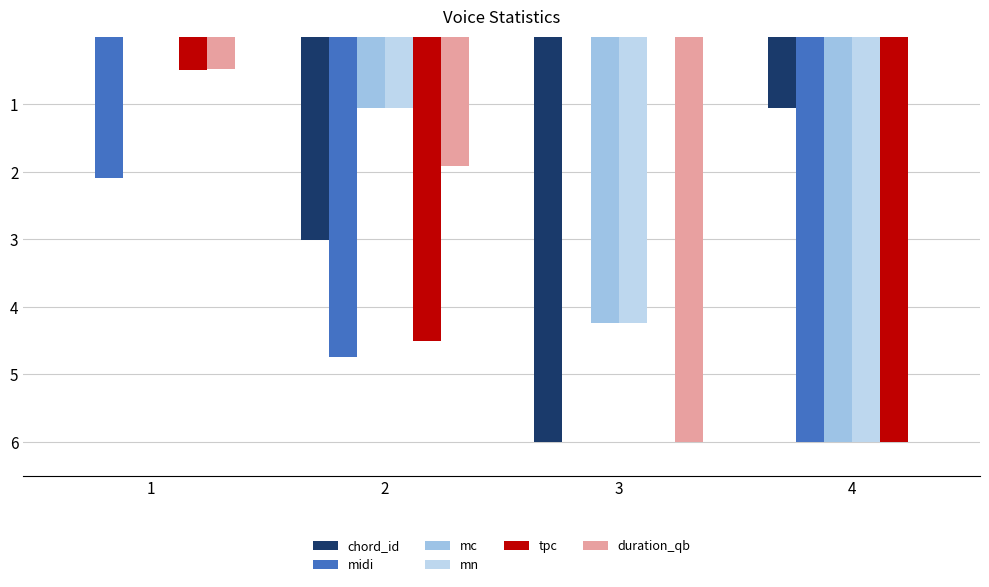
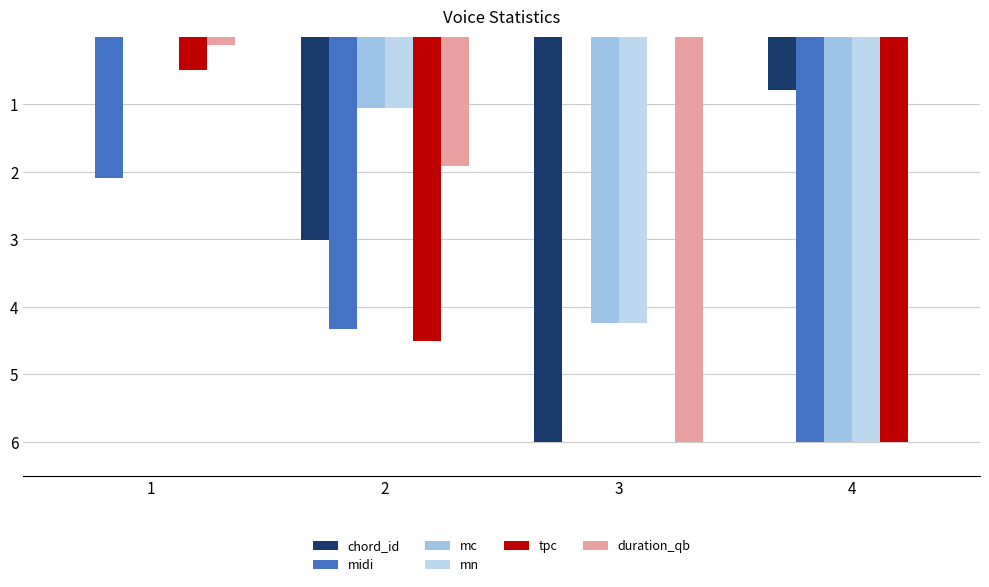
  {
    "chord_id": {
      "1": 0.0,
      "2": 3.0,
      "3": 6.0,
-     "4": 1.1
+     "4": 0.8
    },
    "midi": {
      "1": 2.1,
-     "2": 4.7,
+     "2": 4.3,
      "3": 0.0,
      "4": 6.0
    },
    "tpc": {
      "1": 0.5,
      "2": 4.5,
      "3": 0.0,
      "4": 6.0
    },
    "duration_qb": {
-     "1": 0.5,
+     "1": 0.1,
      "2": 1.9,
      "3": 6.0,
      "4": 0.0
    }
  }
